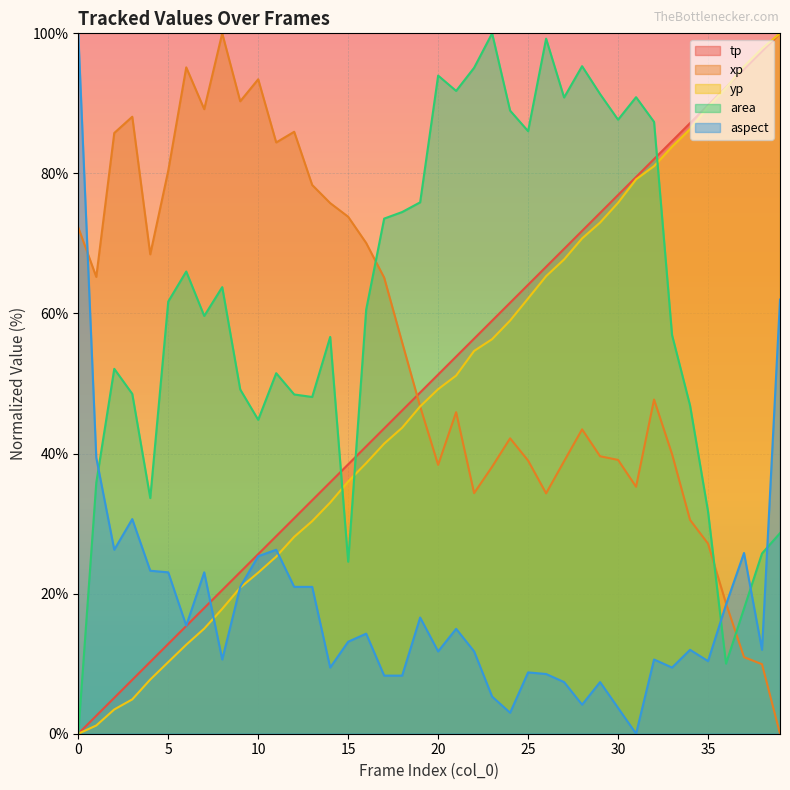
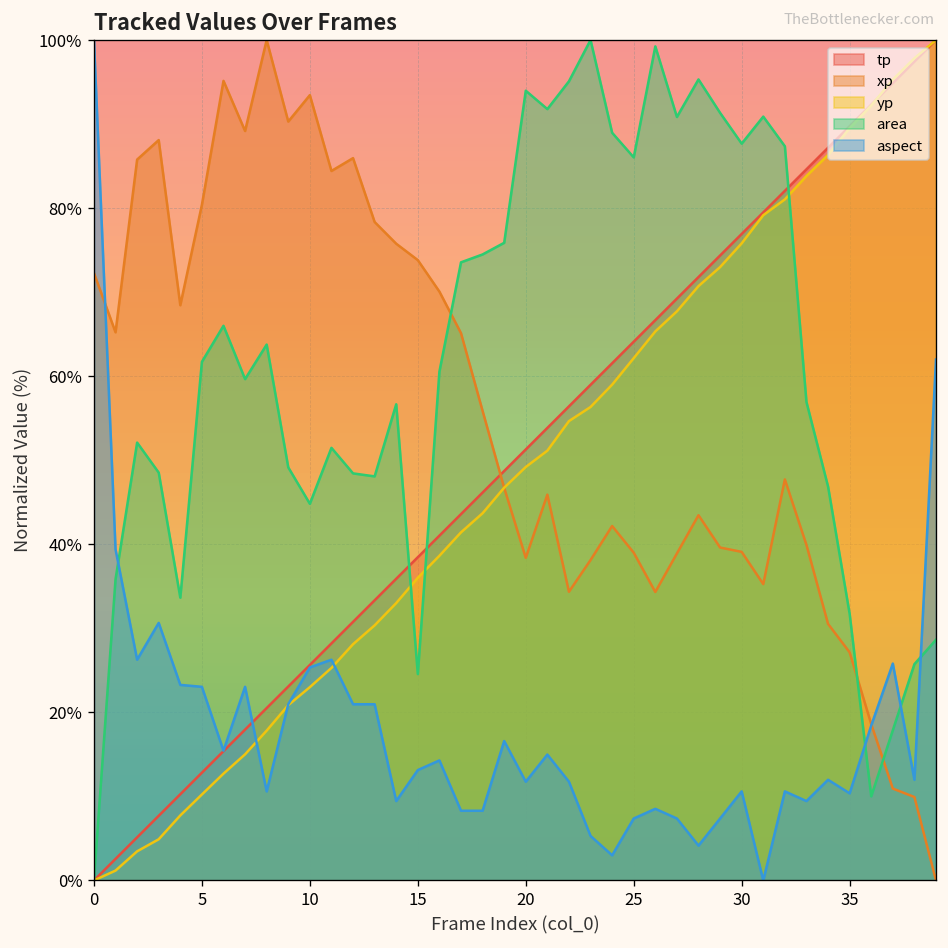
  {
    "area": {
      "5": "62%",
      "10": "45%",
      "15": "25%",
      "20": "94%",
      "25": "86%",
      "30": "88%",
      "35": "32%"
    },
    "aspect": {
      "0": "100%",
      "5": "23%",
      "15": "13%",
      "20": "12%",
-     "25": "9%",
-     "30": "4%",
+     "25": "7%",
+     "30": "11%",
      "35": "10%"
    }
  }
